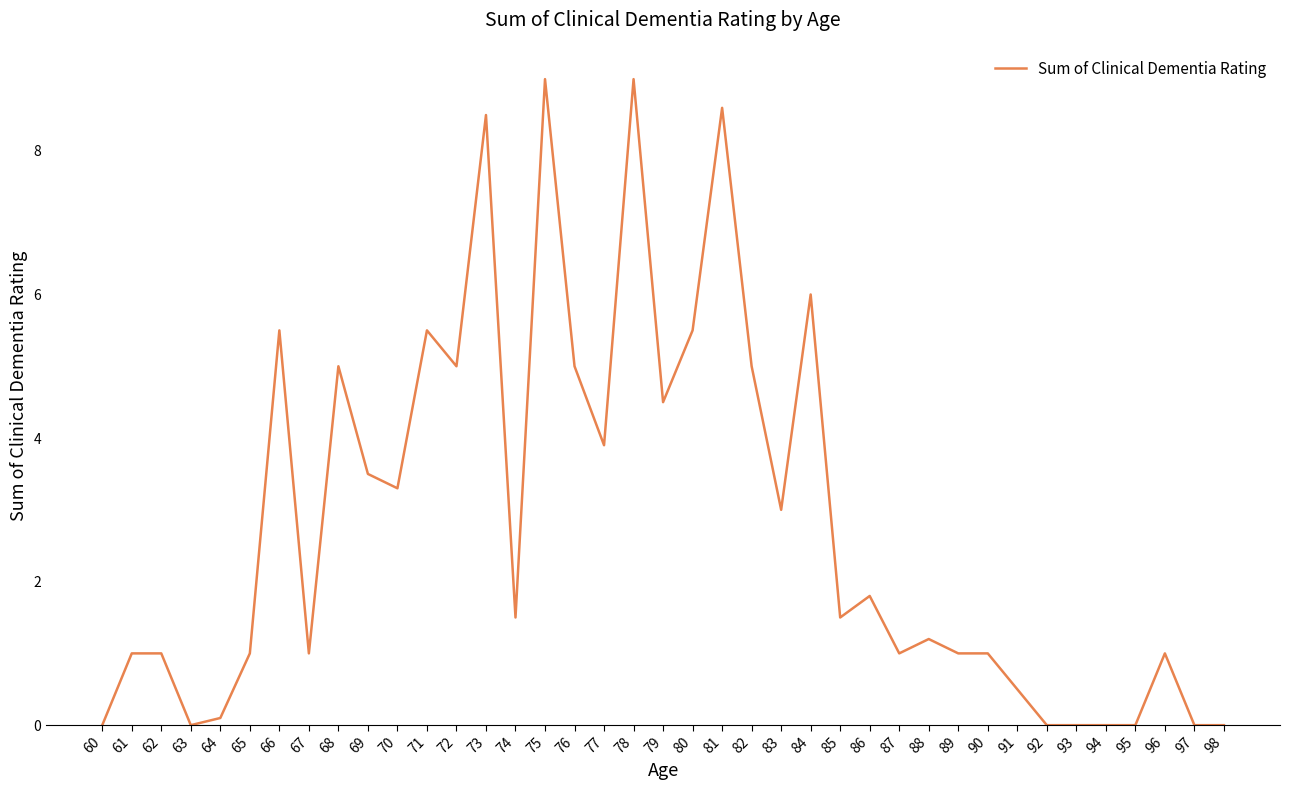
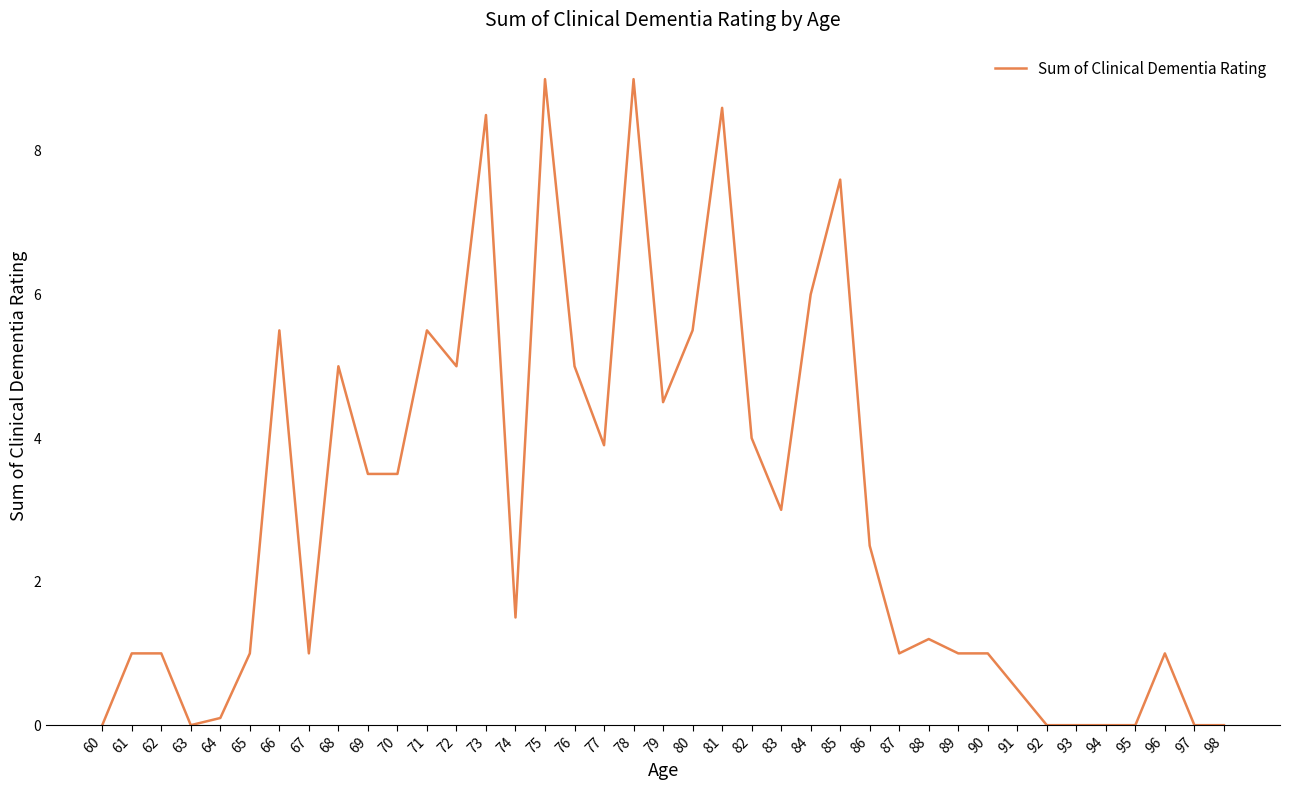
  {
    "60": 0.0,
    "61": 1.0,
    "62": 1.0,
    "63": 0.0,
    "64": 0.1,
    "65": 1.0,
    "66": 5.5,
    "67": 1.0,
    "68": 5.0,
    "69": 3.5,
-   "70": 3.3,
+   "70": 3.5,
    "71": 5.5,
    "72": 5.0,
    "73": 8.5,
    "74": 1.5,
    "75": 9.0,
    "76": 5.0,
    "77": 3.9,
    "78": 9.0,
    "79": 4.5,
    "80": 5.5,
    "81": 8.6,
-   "82": 5,
+   "82": 4,
    "83": 3.0,
    "84": 6.0,
-   "85": 1.5,
-   "86": 1.8,
+   "85": 7.6,
+   "86": 2.5,
    "87": 1.0,
    "88": 1.2,
    "89": 1.0,
    "90": 1.0,
    "91": 0.5,
    "92": 0.0,
    "93": 0.0,
    "94": 0.0,
    "95": 0.0,
    "96": 1.0,
    "97": 0.0,
    "98": 0.0
  }
